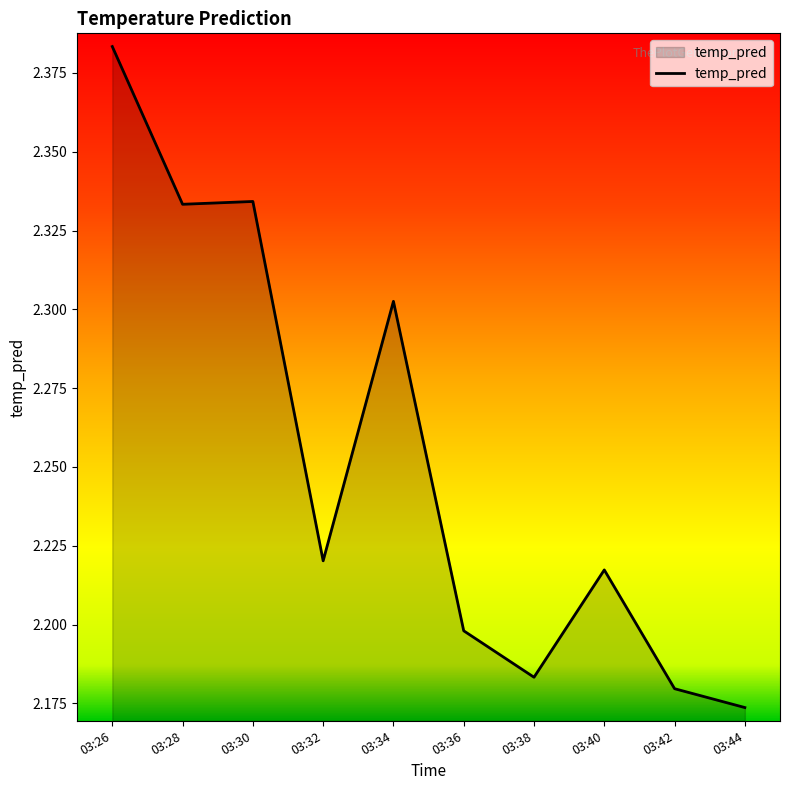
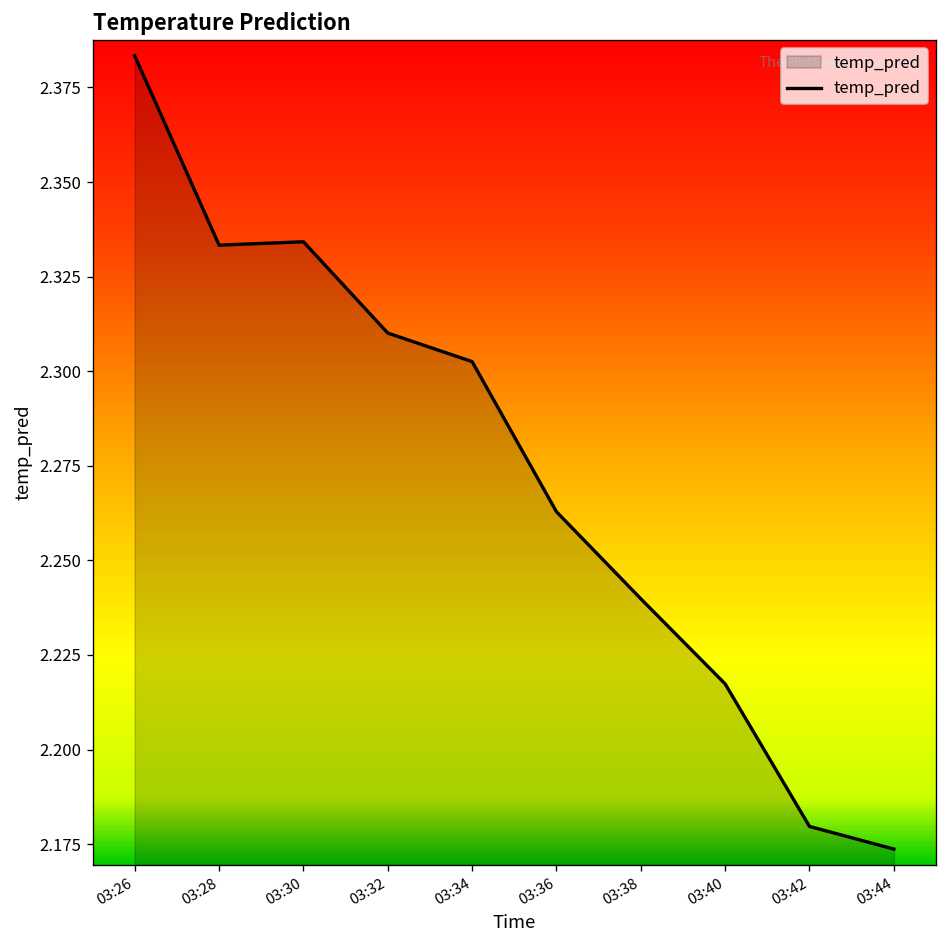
  {
    "03:26": 2.383,
    "03:28": 2.333,
    "03:30": 2.334,
-   "03:32": 2.220,
+   "03:32": 2.310,
    "03:34": 2.303,
-   "03:36": 2.198,
-   "03:38": 2.183,
+   "03:36": 2.263,
+   "03:38": 2.240,
    "03:40": 2.217,
    "03:42": 2.180,
    "03:44": 2.174
  }
